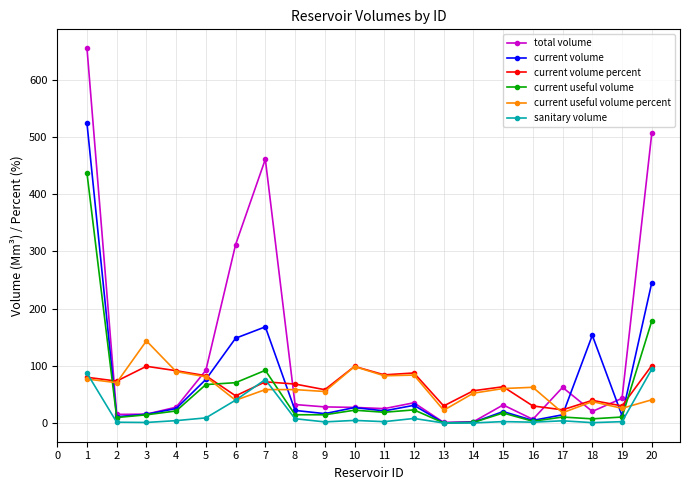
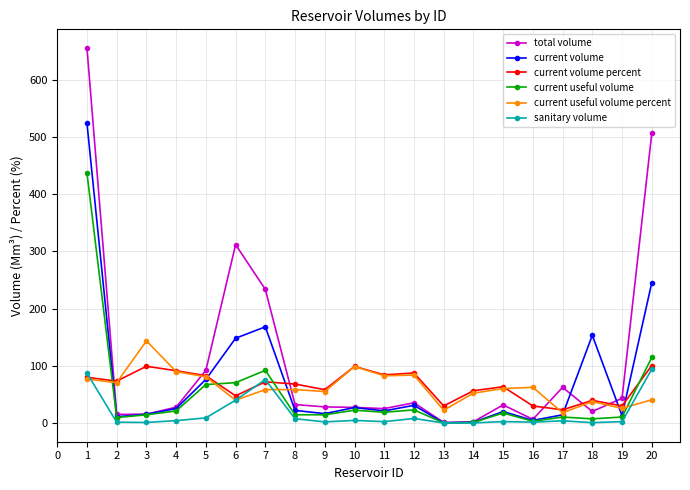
  {
    "total volume": {
      "1": 660,
      "5": 90,
      "6": 310,
-     "7": 460,
+     "7": 230,
      "8": 30,
      "9": 30,
      "15": 30,
      "17": 60,
      "18": 20,
      "19": 40,
      "20": 510
    },
    "current volume": {
      "1": 520,
      "5": 80,
      "6": 150,
      "7": 170,
      "8": 20,
      "18": 150,
      "20": 250
    },
    "current volume percent": {
      "3": 100,
      "6": 50,
      "8": 70,
      "13": 30,
      "16": 30,
      "17": 20,
      "20": 100
    },
    "current useful volume": {
      "1": 440,
      "5": 70,
      "6": 70,
      "7": 90,
      "8": 10,
      "10": 20,
      "12": 20,
      "18": 10,
-     "20": 180
+     "20": 110
    },
    "current useful volume percent": {
      "3": 140,
      "7": 60,
      "8": 60,
      "13": 20,
      "16": 60,
      "20": 40
    },
    "sanitary volume": {
      "1": 90,
      "2": 0,
      "3": 0,
      "4": 0,
      "5": 10,
      "8": 10,
      "9": 0,
      "10": 0,
      "11": 0,
      "12": 10,
      "15": 0,
      "17": 0,
      "18": 0,
      "19": 0,
      "20": 90
    }
  }
